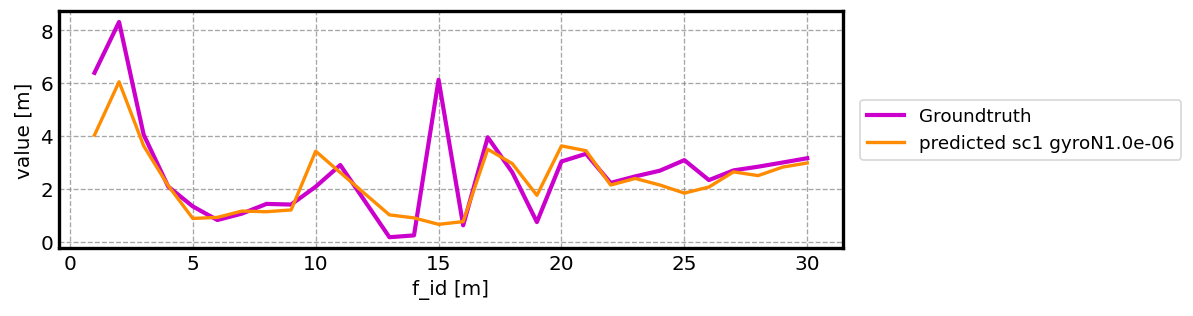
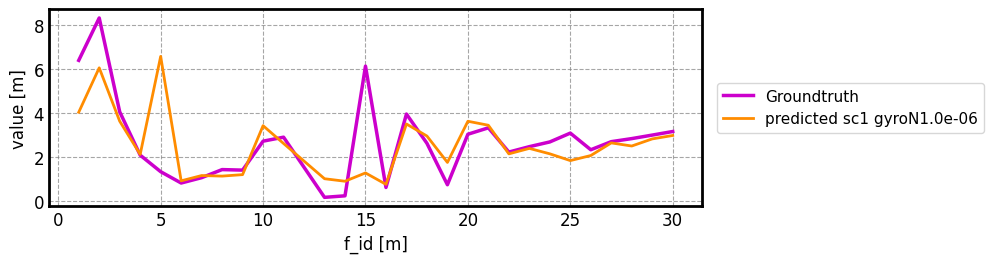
  {
    "Groundtruth": {
      "5": 1.3,
-     "10": 2.1,
+     "10": 2.7,
      "15": 6.1,
      "20": 3.0,
      "25": 3.1,
      "30": 3.2
    },
    "predicted sc1 gyroN1.0e-06": {
-     "5": 0.9,
+     "5": 6.6,
      "10": 3.4,
-     "15": 0.7,
+     "15": 1.3,
      "20": 3.6,
      "25": 1.8,
      "30": 3.0
    }
  }
